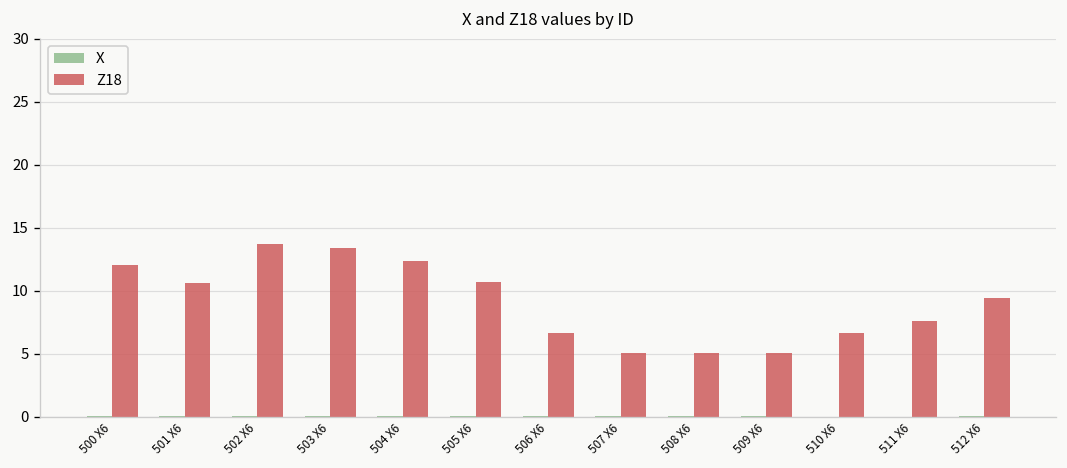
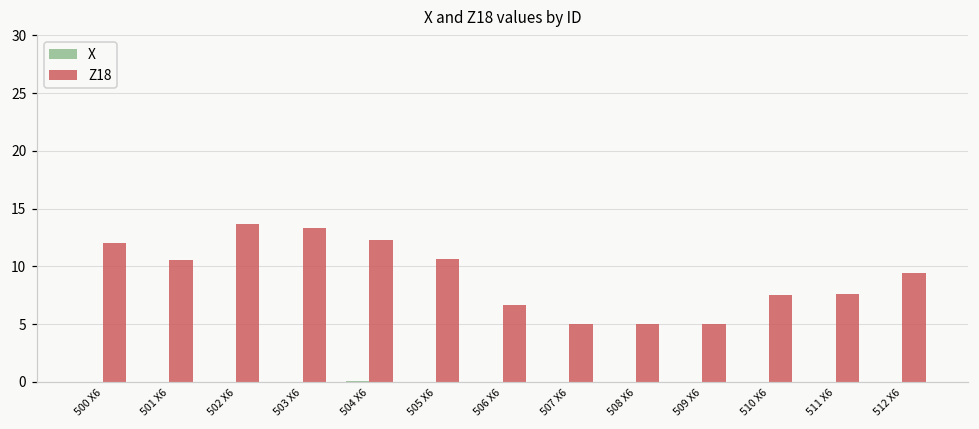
  {
    "X": {
      "510 X6": 0.0
    },
    "Z18": {
      "500 X6": 12.0,
      "501 X6": 10.6,
      "502 X6": 13.7,
      "503 X6": 13.3,
      "504 X6": 12.3,
      "505 X6": 10.7,
      "506 X6": 6.6,
      "507 X6": 5.0,
      "508 X6": 5.0,
      "509 X6": 5.0,
-     "510 X6": 6.7,
+     "510 X6": 7.5,
      "511 X6": 7.6,
      "512 X6": 9.4
    }
  }
